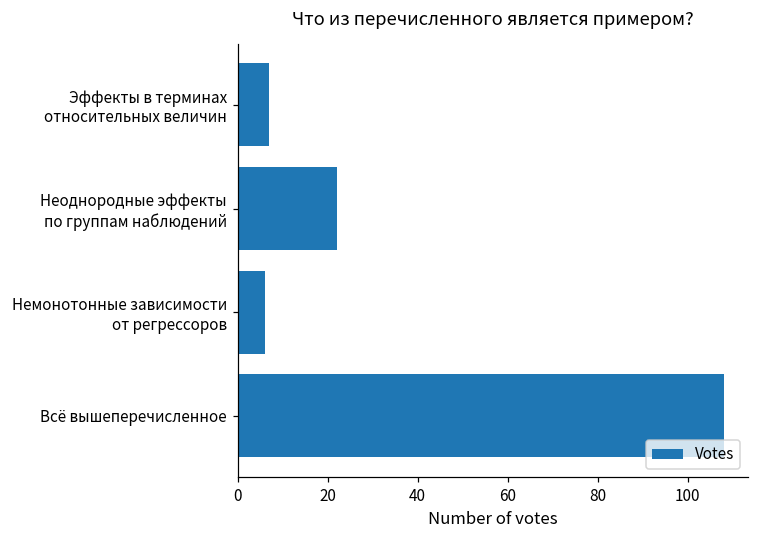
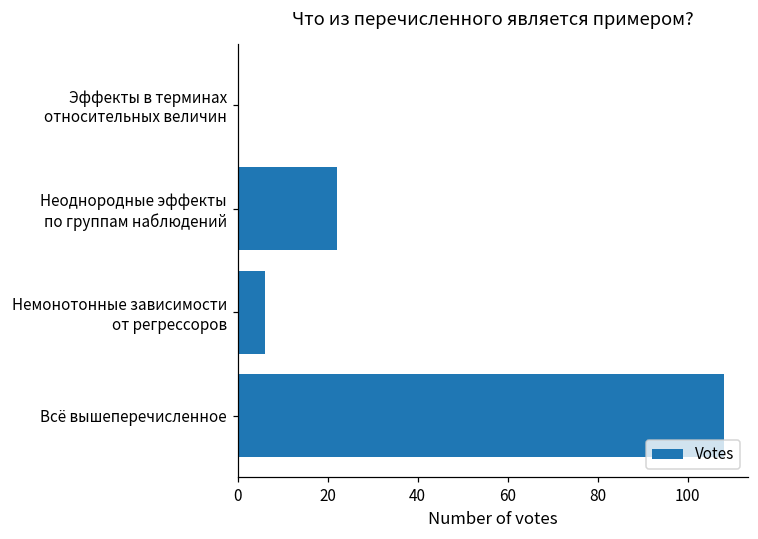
  {
-   "Эффекты в терминах относительных величин": 7,
+   "Эффекты в терминах относительных величин": 0,
    "Неоднородные эффекты по группам наблюдений": 22,
    "Немонотонные зависимости от регрессоров": 6,
    "Всё вышеперечисленное": 108
  }
